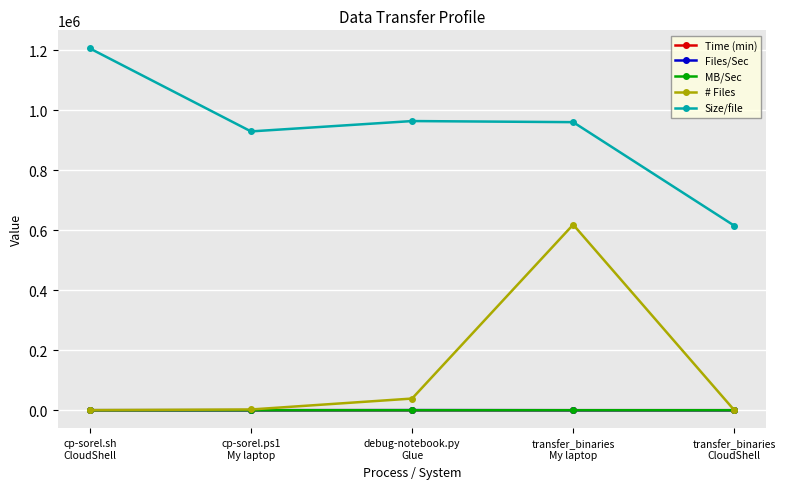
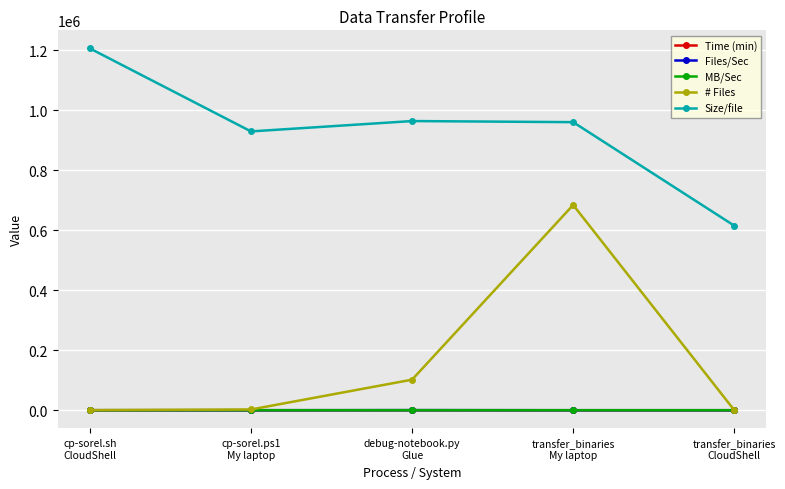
  {
    "MB/Sec": {
      "debug-notebook.py Glue": 0,
      "transfer_binaries My laptop": 0
    },
    "# Files": {
-     "debug-notebook.py Glue": 40000,
-     "transfer_binaries My laptop": 620000
+     "debug-notebook.py Glue": 100000,
+     "transfer_binaries My laptop": 680000
    },
    "Size/file": {
      "cp-sorel.sh CloudShell": 1210000,
      "cp-sorel.ps1 My laptop": 930000,
      "debug-notebook.py Glue": 960000,
      "transfer_binaries My laptop": 960000,
      "transfer_binaries CloudShell": 620000
    }
  }
